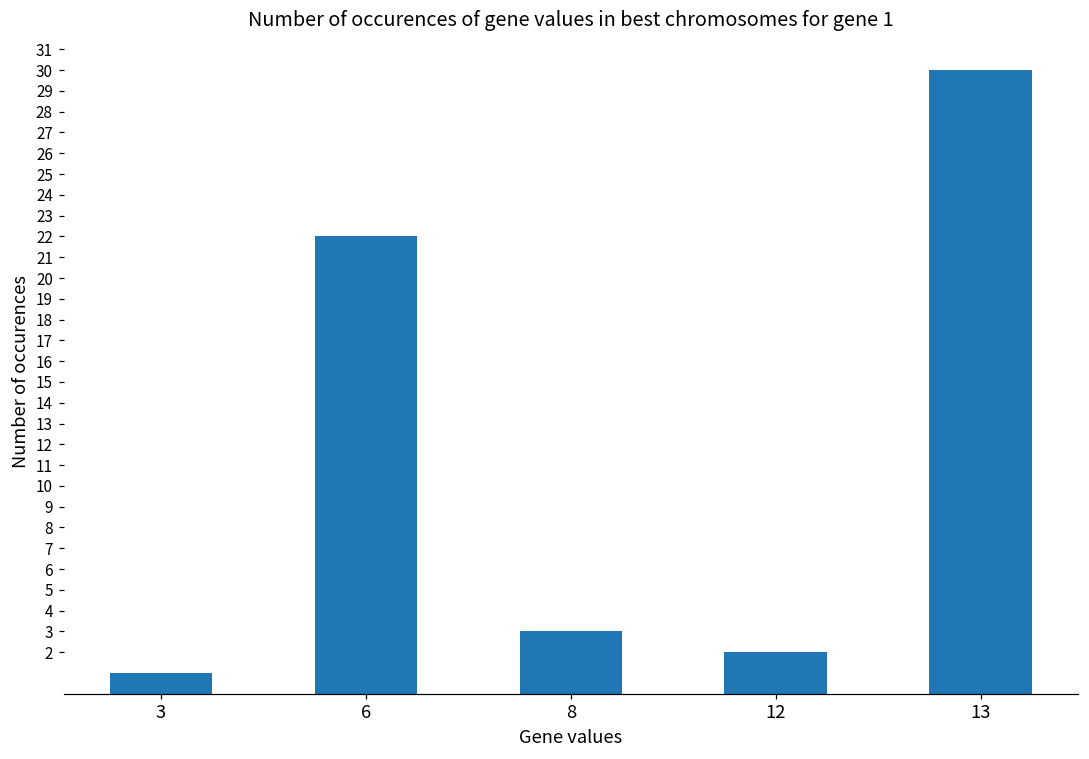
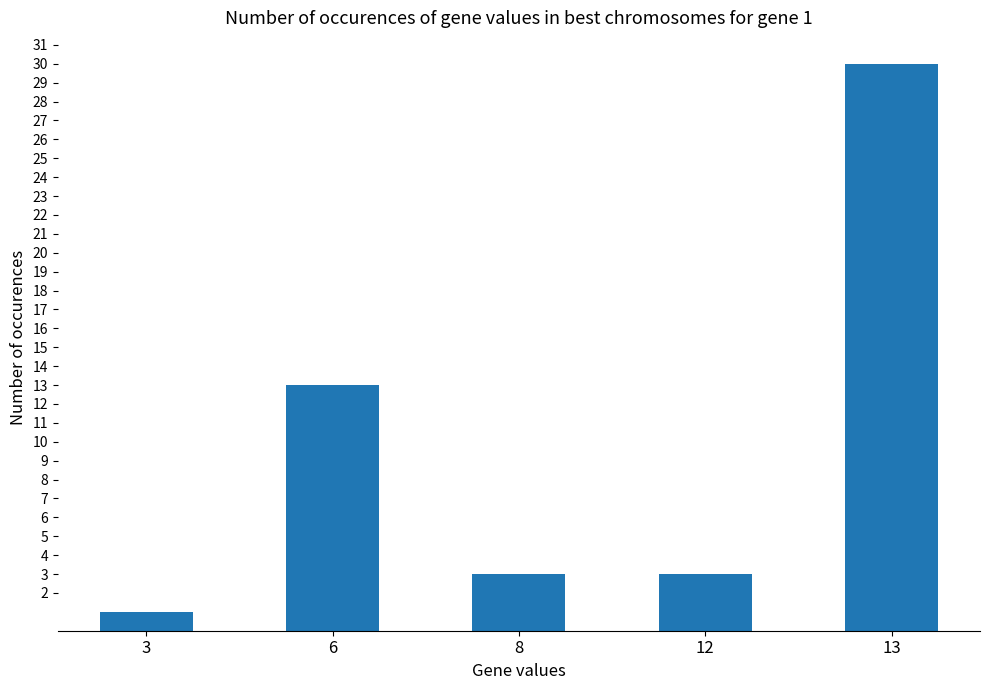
  {
    "3": 1,
-   "6": 22,
+   "6": 13,
    "8": 3,
-   "12": 2,
+   "12": 3,
    "13": 30
  }
